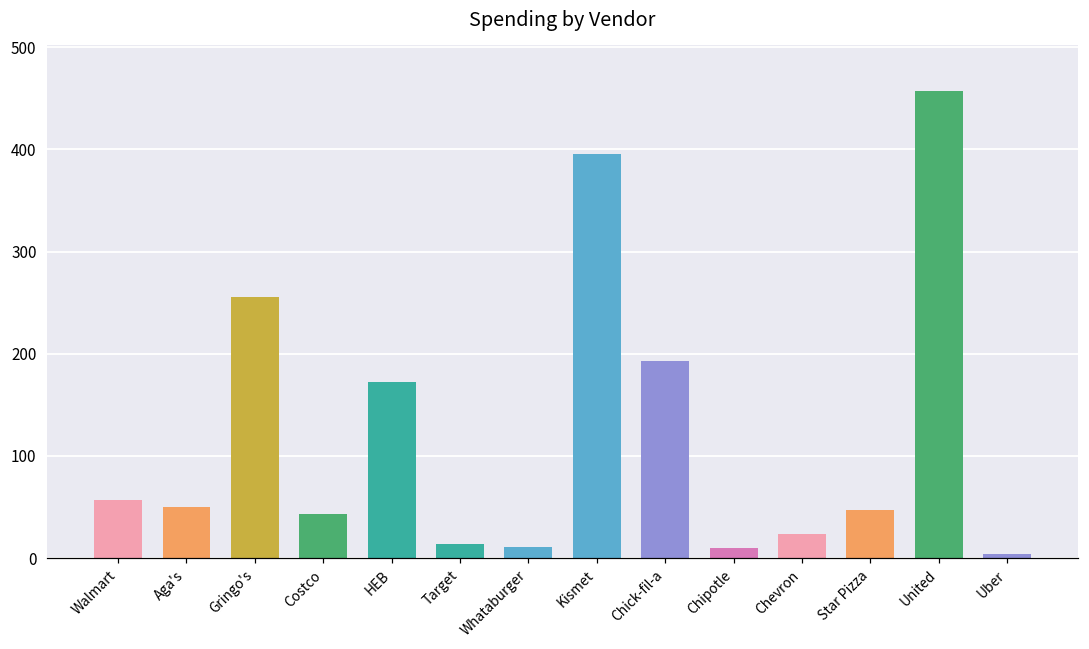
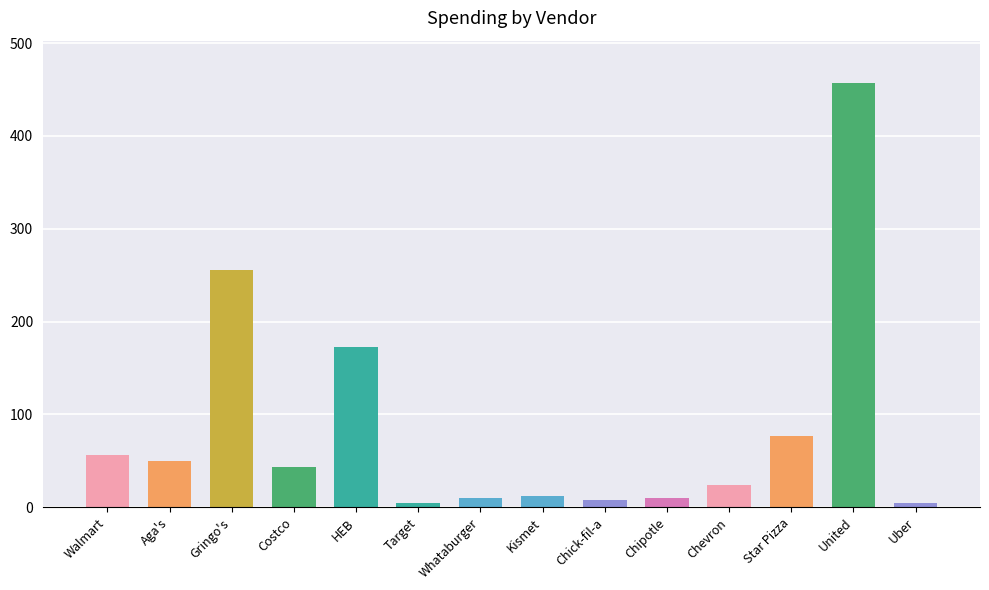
  {
    "Walmart": 60,
    "Aga's": 50,
    "Gringo's": 260,
    "Costco": 40,
    "HEB": 170,
-   "Target": 10,
+   "Target": 0,
    "Whataburger": 10,
-   "Kismet": 400,
-   "Chick-fil-a": 190,
+   "Kismet": 10,
+   "Chick-fil-a": 10,
    "Chipotle": 10,
    "Chevron": 20,
-   "Star Pizza": 50,
+   "Star Pizza": 80,
    "United": 460,
    "Uber": 0
  }
